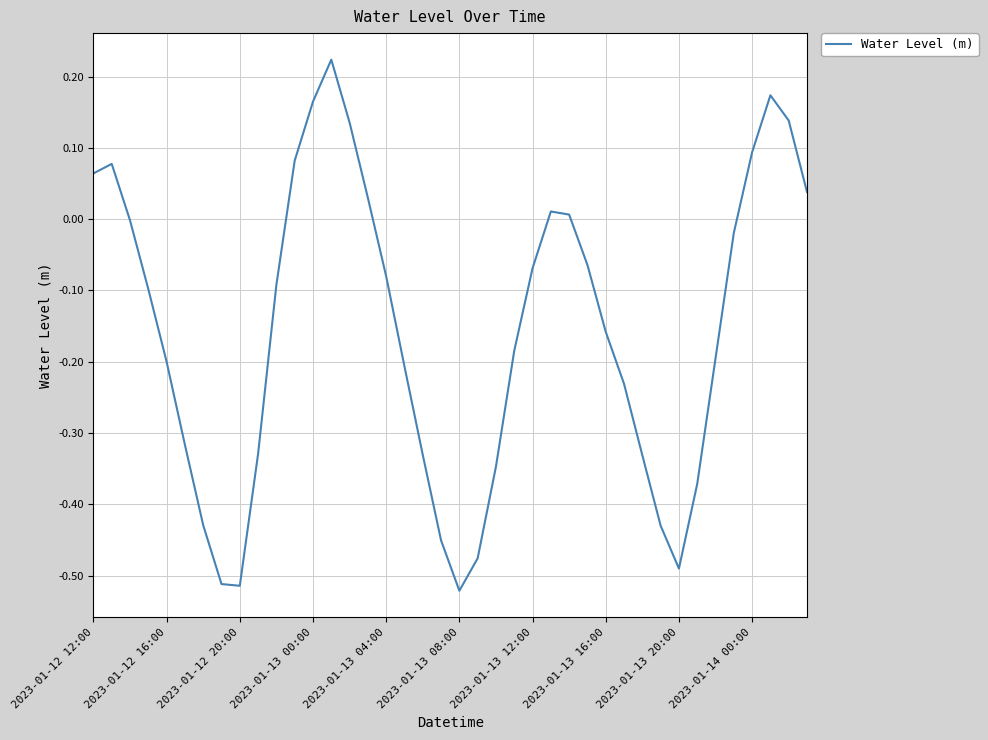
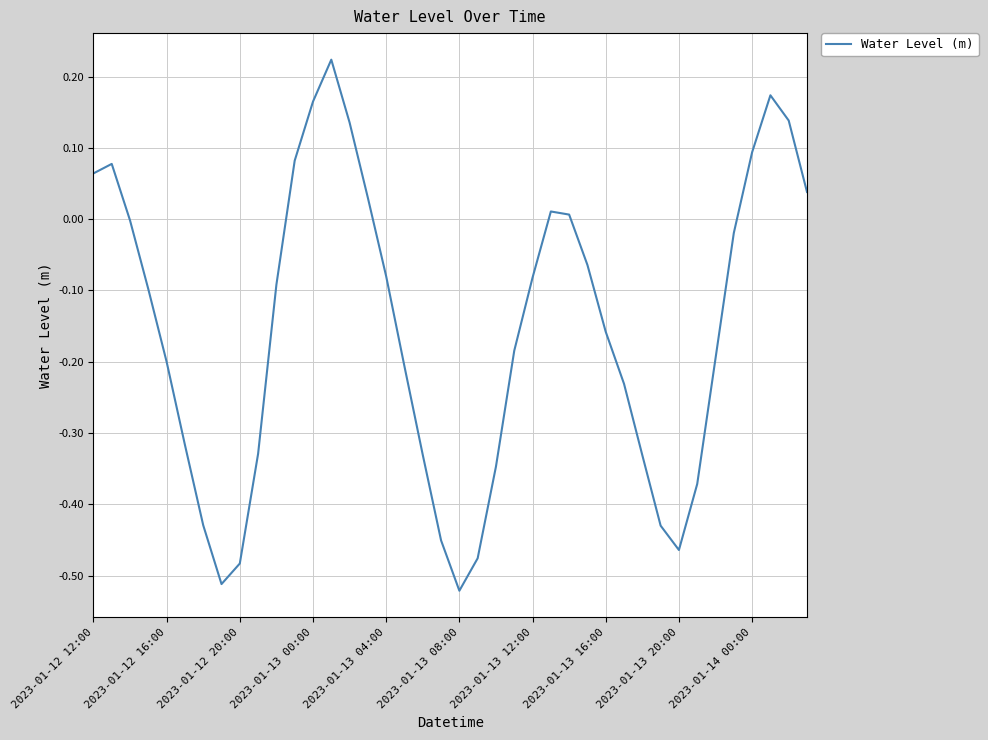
  {
    "2023-01-12 12:00": 0.06,
    "2023-01-12 16:00": -0.20,
-   "2023-01-12 20:00": -0.51,
+   "2023-01-12 20:00": -0.48,
    "2023-01-13 00:00": 0.16,
    "2023-01-13 04:00": -0.08,
    "2023-01-13 08:00": -0.52,
-   "2023-01-13 12:00": -0.07,
+   "2023-01-13 12:00": -0.08,
    "2023-01-13 16:00": -0.16,
-   "2023-01-13 20:00": -0.49,
+   "2023-01-13 20:00": -0.46,
    "2023-01-14 00:00": 0.09
  }
